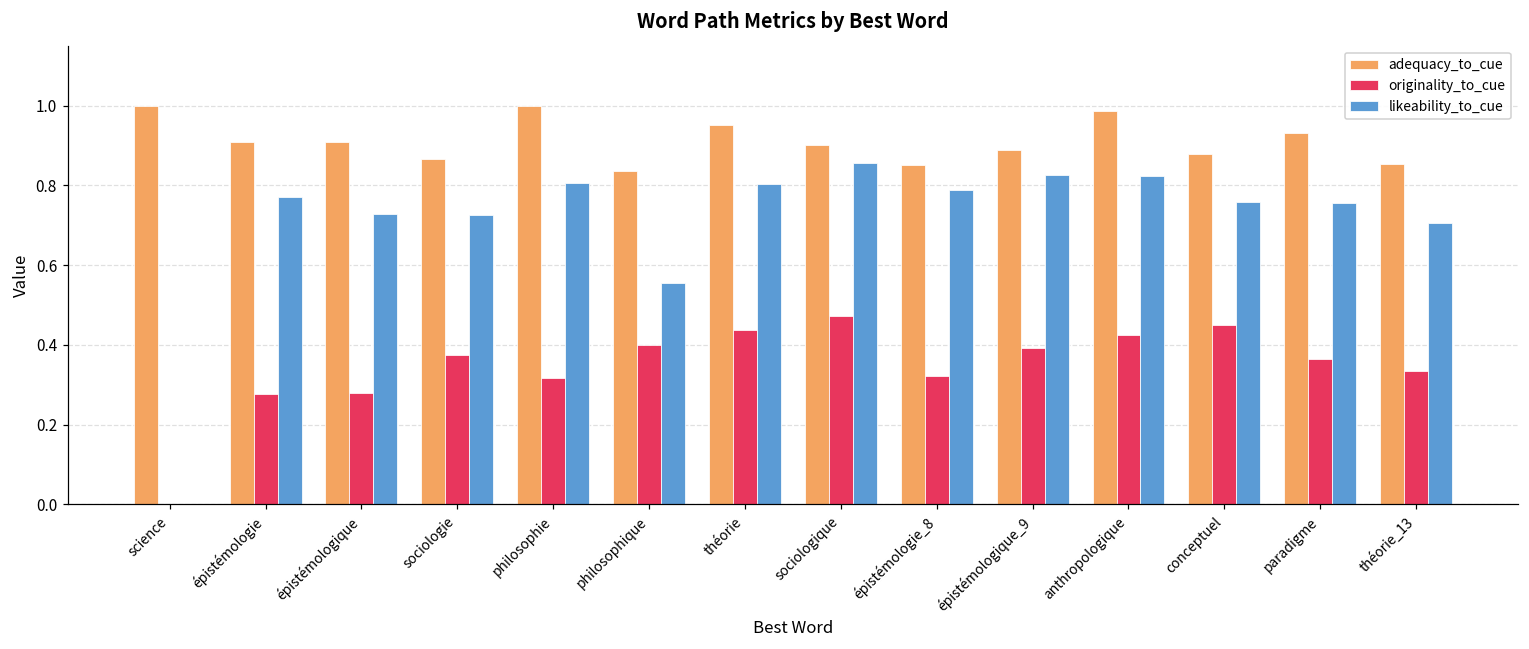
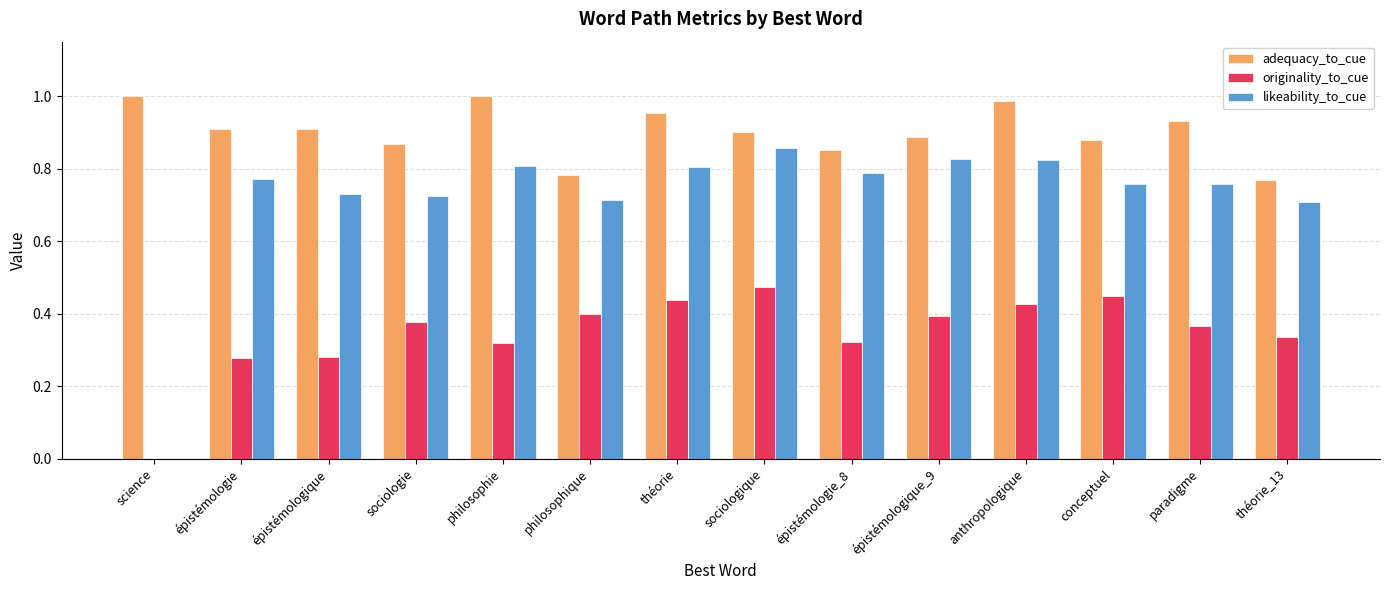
  {
    "adequacy_to_cue": {
      "science": 1.00,
      "épistémologie": 0.91,
      "épistémologique": 0.91,
      "sociologie": 0.87,
      "philosophie": 1.00,
-     "philosophique": 0.84,
+     "philosophique": 0.78,
      "théorie": 0.95,
      "sociologique": 0.90,
      "épistémologie_8": 0.85,
      "épistémologique_9": 0.89,
      "anthropologique": 0.99,
      "conceptuel": 0.88,
      "paradigme": 0.93,
-     "théorie_13": 0.85
+     "théorie_13": 0.77
    },
    "originality_to_cue": {
      "science": 0.00,
      "épistémologie": 0.28,
      "épistémologique": 0.28,
      "sociologie": 0.38,
      "philosophie": 0.32,
      "philosophique": 0.40,
      "théorie": 0.44,
      "sociologique": 0.47,
      "épistémologie_8": 0.32,
      "épistémologique_9": 0.39,
      "anthropologique": 0.43,
      "conceptuel": 0.45,
      "paradigme": 0.36,
      "théorie_13": 0.33
    },
    "likeability_to_cue": {
      "science": 0.00,
      "épistémologie": 0.77,
      "épistémologique": 0.73,
      "sociologie": 0.72,
      "philosophie": 0.81,
-     "philosophique": 0.55,
+     "philosophique": 0.71,
      "théorie": 0.80,
      "sociologique": 0.86,
      "épistémologie_8": 0.79,
      "épistémologique_9": 0.83,
      "anthropologique": 0.82,
      "conceptuel": 0.76,
      "paradigme": 0.76,
      "théorie_13": 0.71
    }
  }
